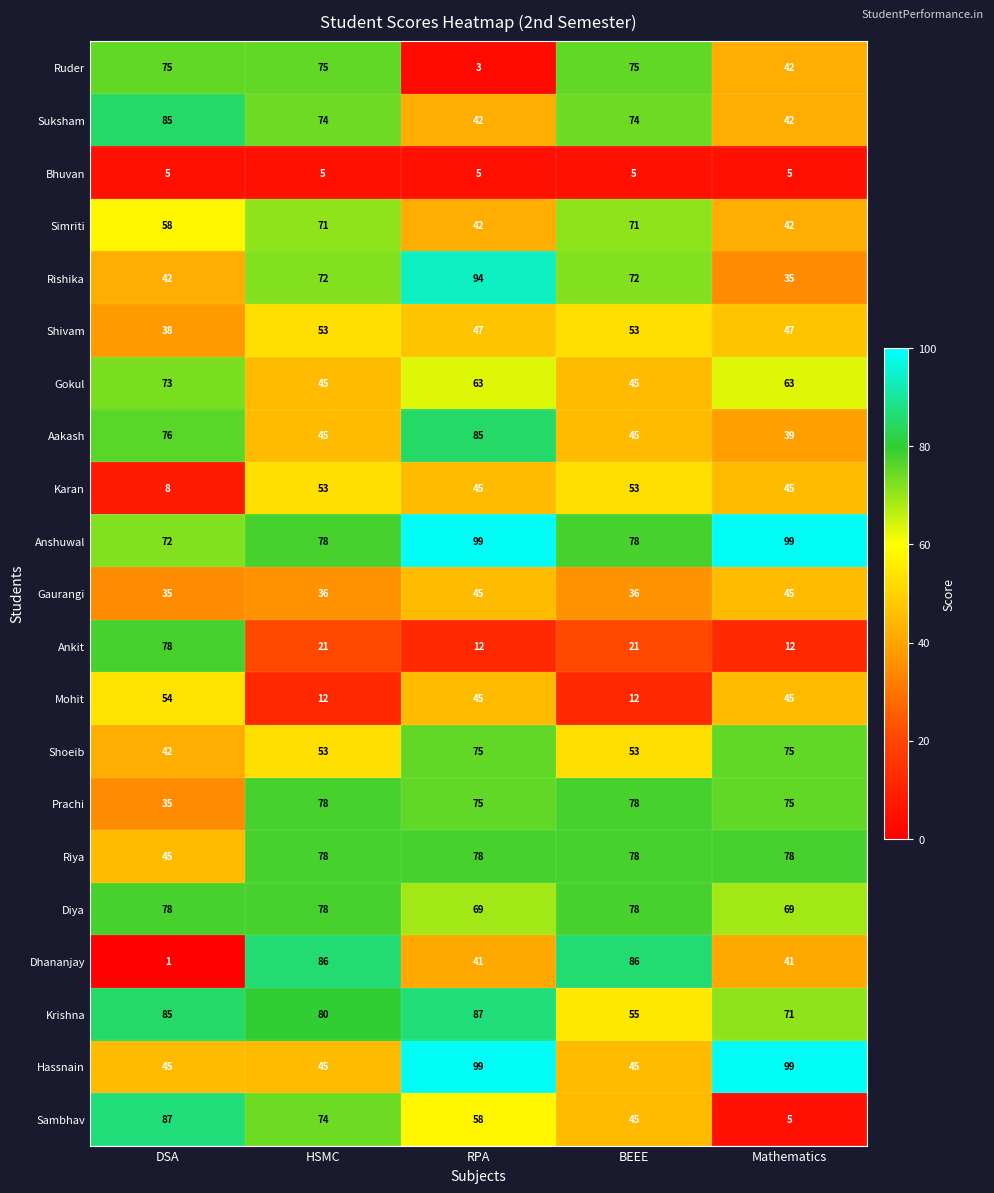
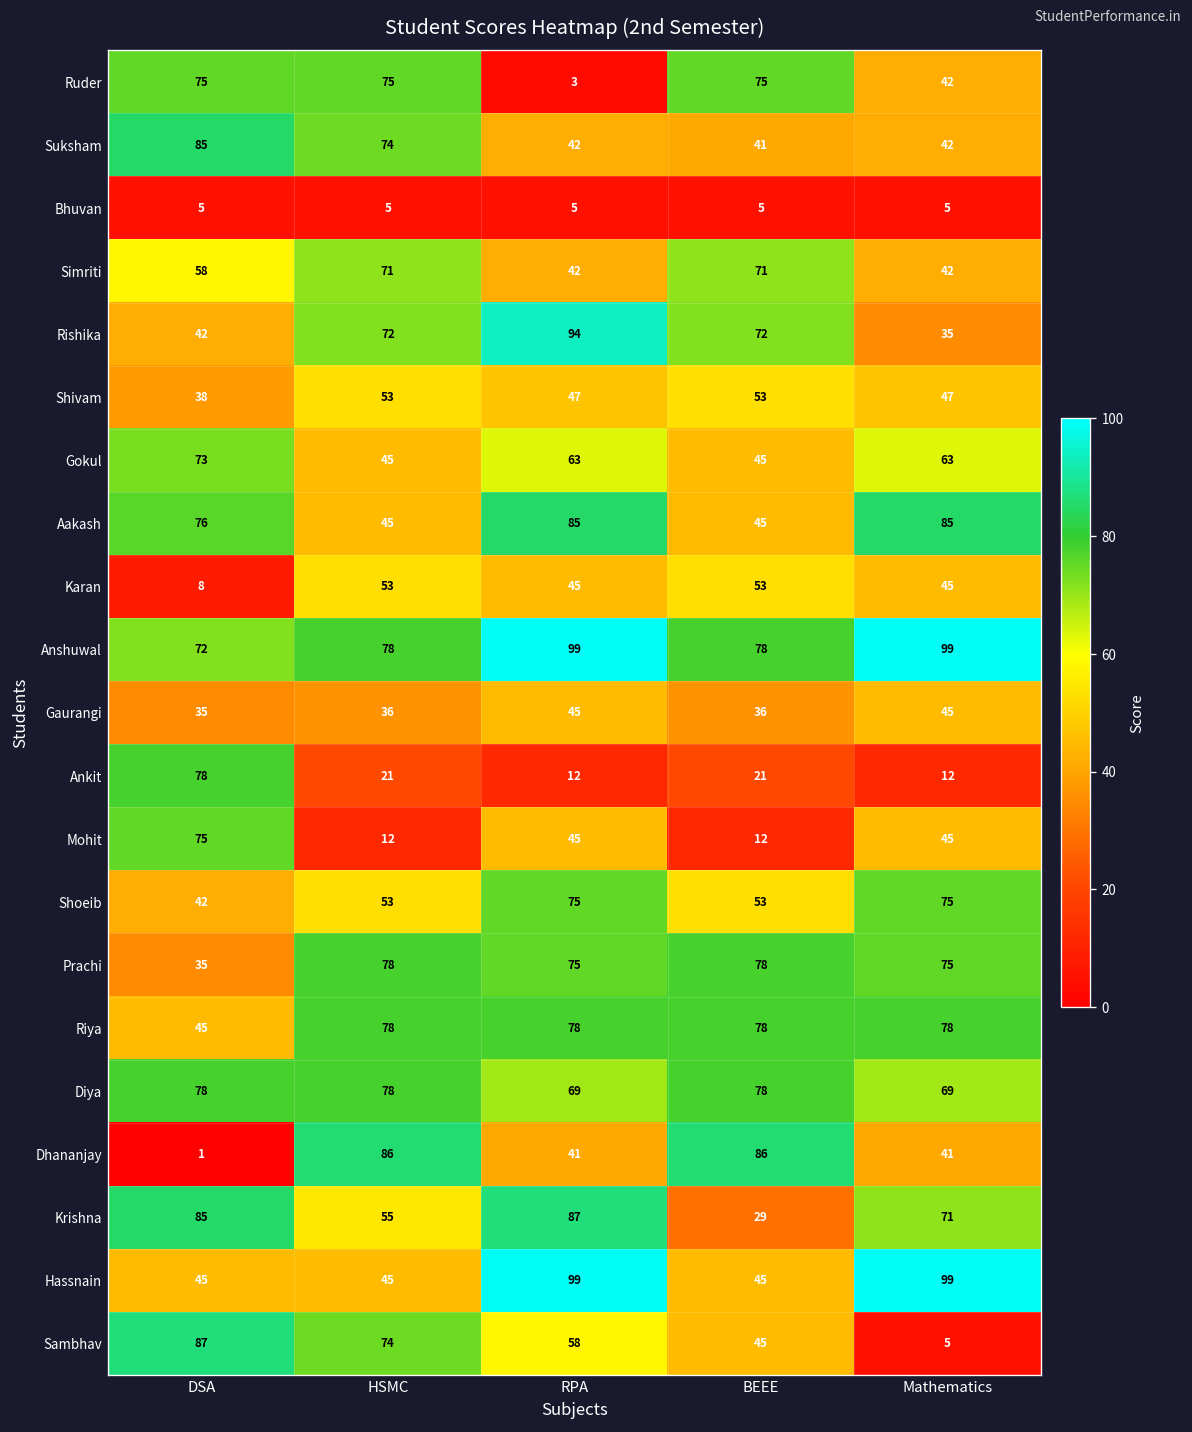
  {
    "Ruder": {
      "DSA": 75,
      "HSMC": 75,
      "RPA": 3,
      "BEEE": 75,
      "Mathematics": 42
    },
    "Suksham": {
      "DSA": 85,
      "HSMC": 74,
      "RPA": 42,
-     "BEEE": 74,
+     "BEEE": 41,
      "Mathematics": 42
    },
    "Bhuvan": {
      "DSA": 5,
      "HSMC": 5,
      "RPA": 5,
      "BEEE": 5,
      "Mathematics": 5
    },
    "Simriti": {
      "DSA": 58,
      "HSMC": 71,
      "RPA": 42,
      "BEEE": 71,
      "Mathematics": 42
    },
    "Rishika": {
      "DSA": 42,
      "HSMC": 72,
      "RPA": 94,
      "BEEE": 72,
      "Mathematics": 35
    },
    "Shivam": {
      "DSA": 38,
      "HSMC": 53,
      "RPA": 47,
      "BEEE": 53,
      "Mathematics": 47
    },
    "Gokul": {
      "DSA": 73,
      "HSMC": 45,
      "RPA": 63,
      "BEEE": 45,
      "Mathematics": 63
    },
    "Aakash": {
      "DSA": 76,
      "HSMC": 45,
      "RPA": 85,
      "BEEE": 45,
-     "Mathematics": 39
+     "Mathematics": 85
    },
    "Karan": {
      "DSA": 8,
      "HSMC": 53,
      "RPA": 45,
      "BEEE": 53,
      "Mathematics": 45
    },
    "Anshuwal": {
      "DSA": 72,
      "HSMC": 78,
      "RPA": 99,
      "BEEE": 78,
      "Mathematics": 99
    },
    "Gaurangi": {
      "DSA": 35,
      "HSMC": 36,
      "RPA": 45,
      "BEEE": 36,
      "Mathematics": 45
    },
    "Ankit": {
      "DSA": 78,
      "HSMC": 21,
      "RPA": 12,
      "BEEE": 21,
      "Mathematics": 12
    },
    "Mohit": {
-     "DSA": 54,
+     "DSA": 75,
      "HSMC": 12,
      "RPA": 45,
      "BEEE": 12,
      "Mathematics": 45
    },
    "Shoeib": {
      "DSA": 42,
      "HSMC": 53,
      "RPA": 75,
      "BEEE": 53,
      "Mathematics": 75
    },
    "Prachi": {
      "DSA": 35,
      "HSMC": 78,
      "RPA": 75,
      "BEEE": 78,
      "Mathematics": 75
    },
    "Riya": {
      "DSA": 45,
      "HSMC": 78,
      "RPA": 78,
      "BEEE": 78,
      "Mathematics": 78
    },
    "Diya": {
      "DSA": 78,
      "HSMC": 78,
      "RPA": 69,
      "BEEE": 78,
      "Mathematics": 69
    },
    "Dhananjay": {
      "DSA": 1,
      "HSMC": 86,
      "RPA": 41,
      "BEEE": 86,
      "Mathematics": 41
    },
    "Krishna": {
      "DSA": 85,
-     "HSMC": 80,
+     "HSMC": 55,
      "RPA": 87,
-     "BEEE": 55,
+     "BEEE": 29,
      "Mathematics": 71
    },
    "Hassnain": {
      "DSA": 45,
      "HSMC": 45,
      "RPA": 99,
      "BEEE": 45,
      "Mathematics": 99
    },
    "Sambhav": {
      "DSA": 87,
      "HSMC": 74,
      "RPA": 58,
      "BEEE": 45,
      "Mathematics": 5
    }
  }
